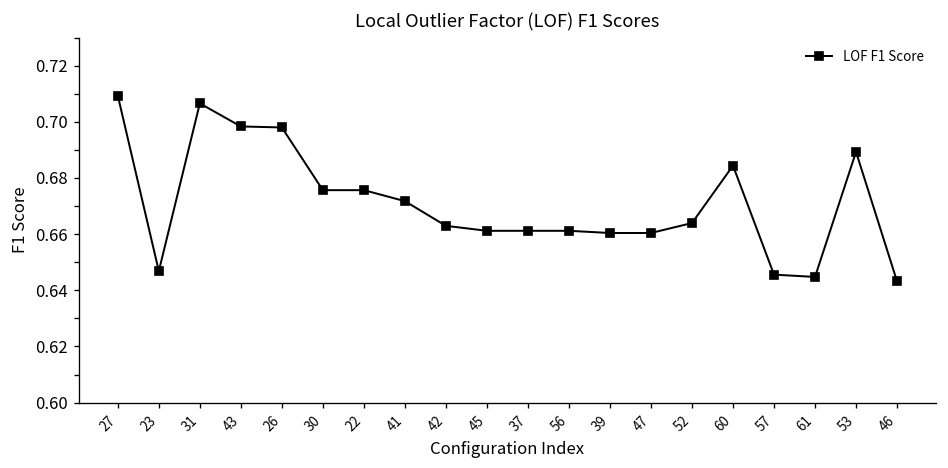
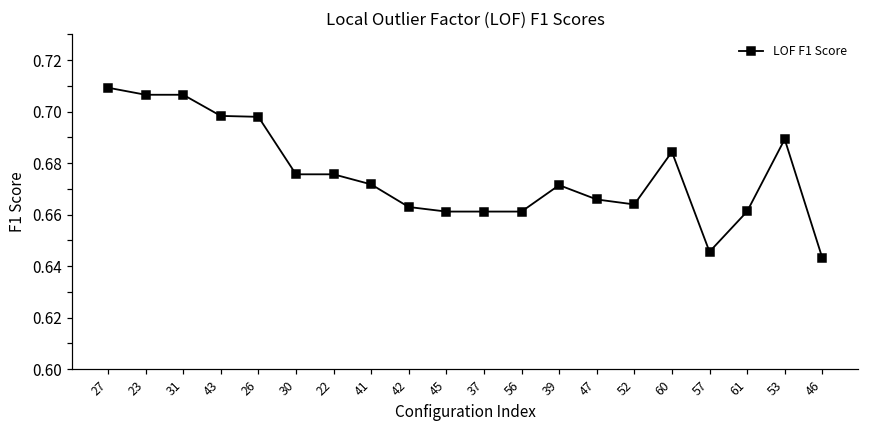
  {
    "27": 0.709,
-   "23": 0.647,
+   "23": 0.707,
    "31": 0.707,
    "43": 0.698,
    "26": 0.698,
    "30": 0.676,
    "22": 0.676,
    "41": 0.672,
    "42": 0.663,
    "45": 0.661,
    "37": 0.661,
    "56": 0.661,
-   "39": 0.660,
-   "47": 0.660,
+   "39": 0.671,
+   "47": 0.666,
    "52": 0.664,
    "60": 0.684,
    "57": 0.646,
-   "61": 0.645,
+   "61": 0.661,
    "53": 0.689,
    "46": 0.643
  }
